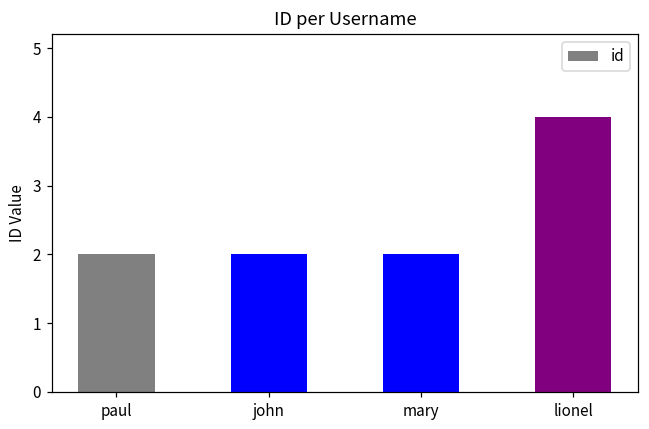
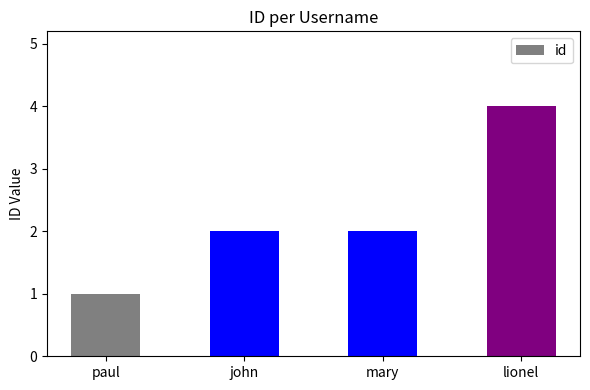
  {
-   "paul": 2,
+   "paul": 1,
    "john": 2,
    "mary": 2,
    "lionel": 4
  }
